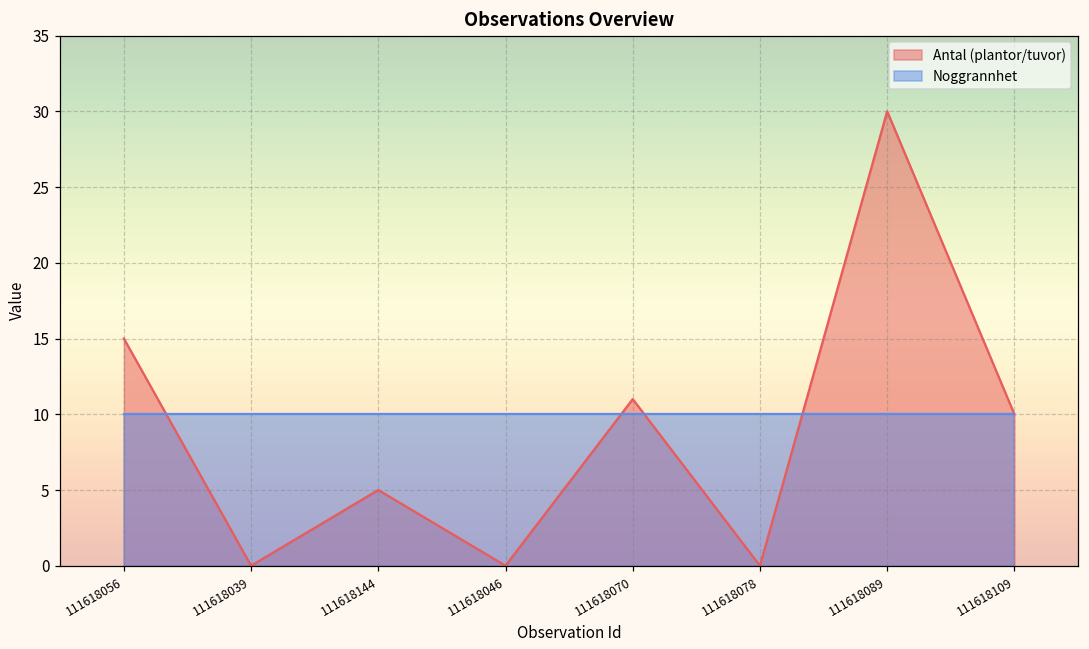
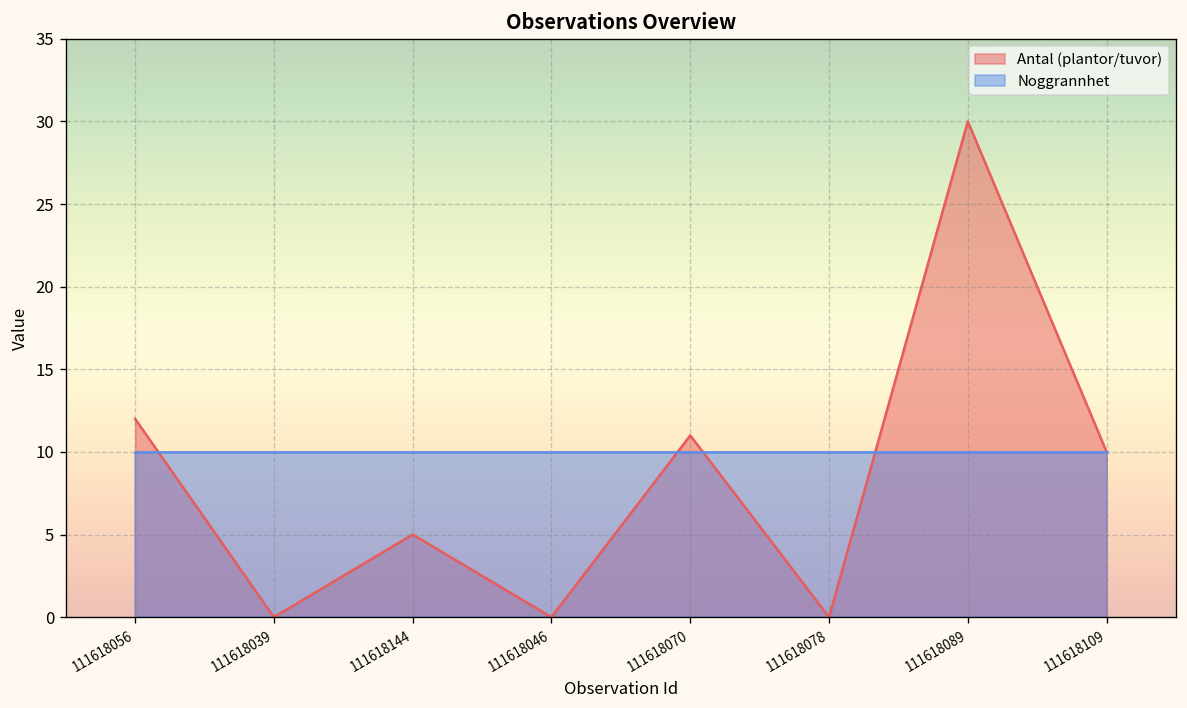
  {
    "Antal (plantor/tuvor)": {
-     "111618056": 15,
+     "111618056": 12,
      "111618039": 0,
      "111618144": 5,
      "111618046": 0,
      "111618070": 11,
      "111618078": 0,
      "111618089": 30
    },
    "Noggrannhet": {
      "111618056": 10,
      "111618039": 10,
      "111618144": 10,
      "111618046": 10,
      "111618070": 10,
      "111618078": 10,
      "111618089": 10
    }
  }
